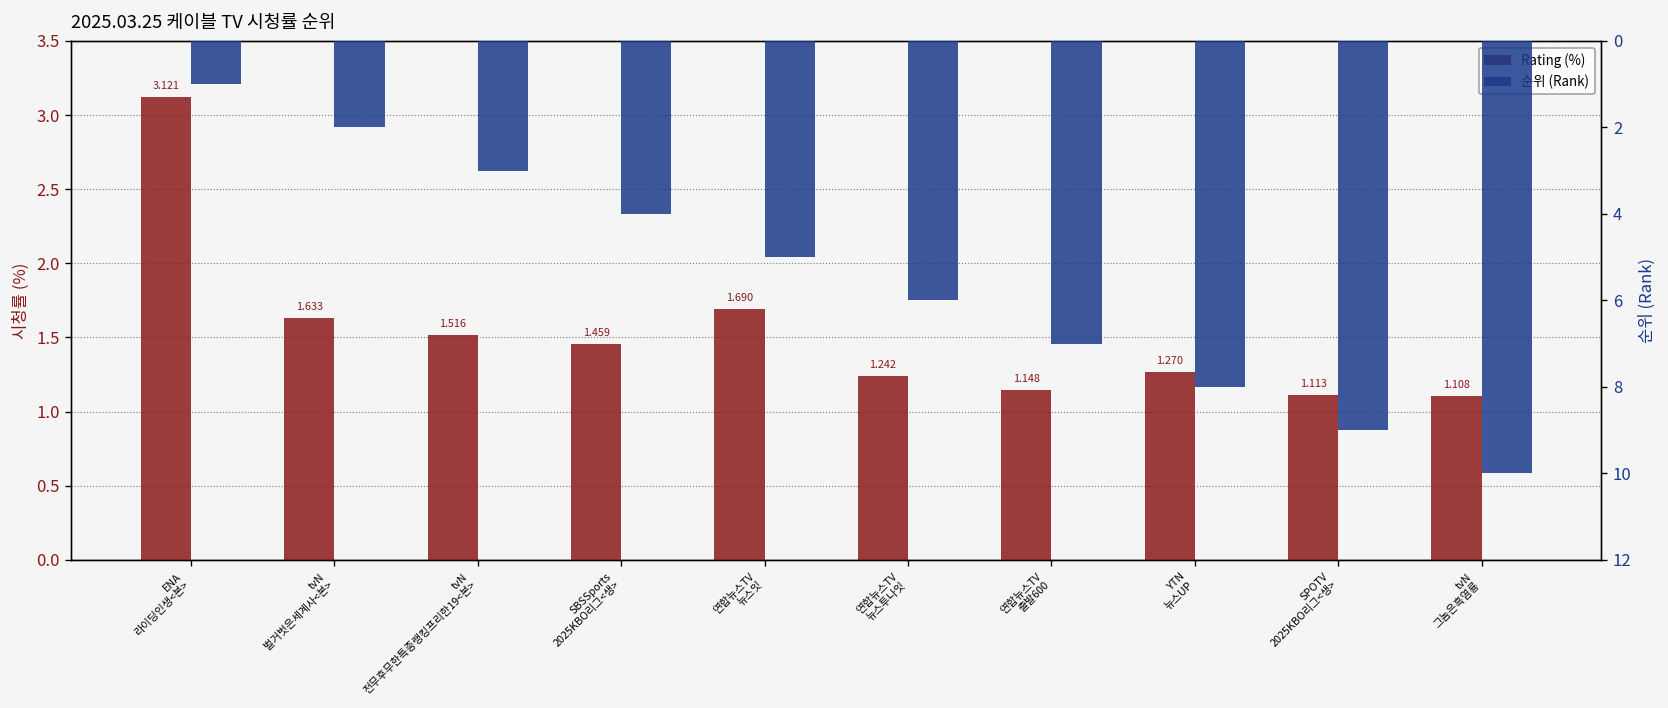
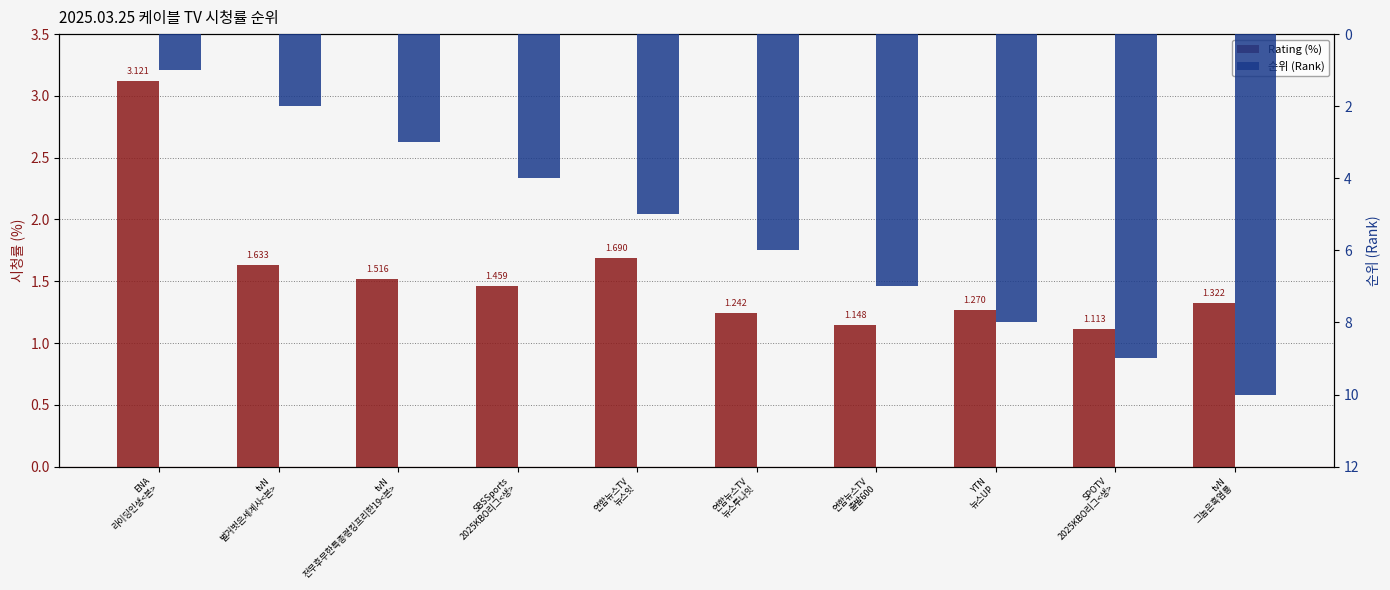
  {
    "Rating (%)": {
      "ENA 라이딩인생<본>": 3.121,
      "tvN 벌거벗은세계사<본>": 1.633,
      "tvN 전무후무한특종랭킹프리한19<본>": 1.516,
      "SBSSports 2025KBO리그<생>": 1.459,
      "연합뉴스TV 뉴스잇": 1.690,
      "연합뉴스TV 뉴스투나잇": 1.242,
      "연합뉴스TV 출발600": 1.148,
      "YTN 뉴스UP": 1.270,
      "SPOTV 2025KBO리그<생>": 1.113,
-     "tvN 그놈은흑염룡": 1.108
+     "tvN 그놈은흑염룡": 1.322
    }
  }
